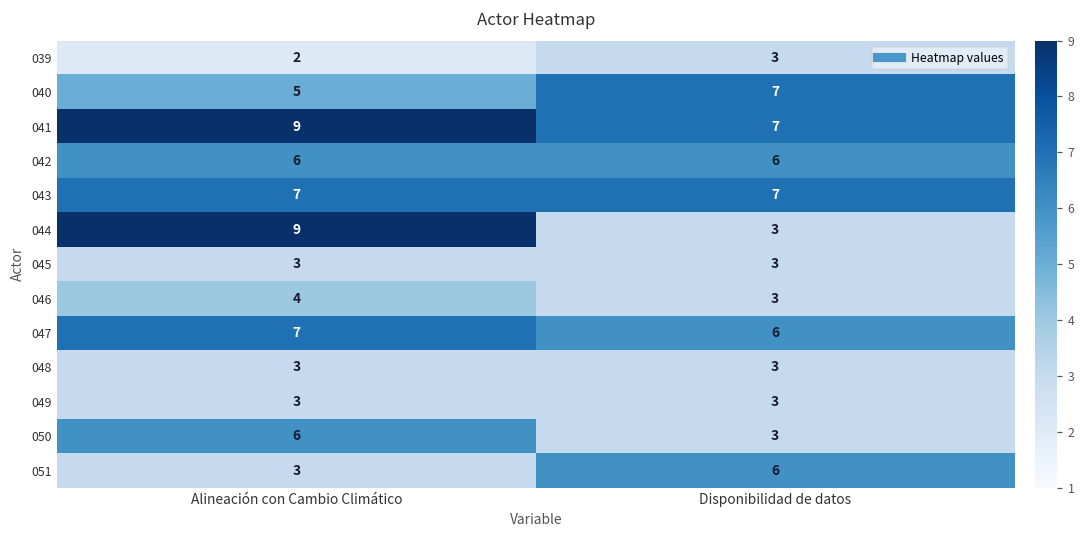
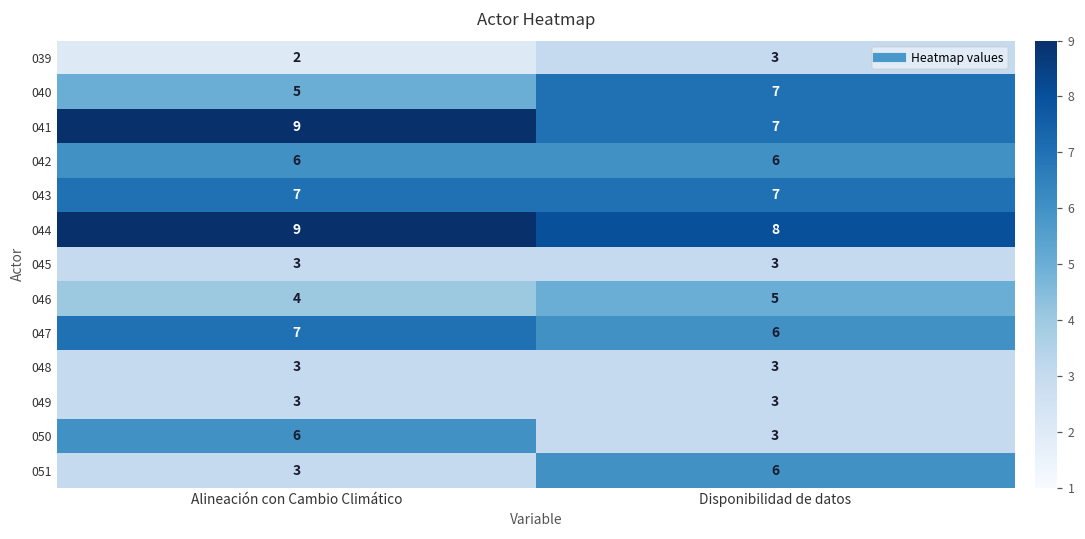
  {
    "039": {
      "Alineación con Cambio Climático": 2,
      "Disponibilidad de datos": 3
    },
    "040": {
      "Alineación con Cambio Climático": 5,
      "Disponibilidad de datos": 7
    },
    "041": {
      "Alineación con Cambio Climático": 9,
      "Disponibilidad de datos": 7
    },
    "042": {
      "Alineación con Cambio Climático": 6,
      "Disponibilidad de datos": 6
    },
    "043": {
      "Alineación con Cambio Climático": 7,
      "Disponibilidad de datos": 7
    },
    "044": {
      "Alineación con Cambio Climático": 9,
-     "Disponibilidad de datos": 3
+     "Disponibilidad de datos": 8
    },
    "045": {
      "Alineación con Cambio Climático": 3,
      "Disponibilidad de datos": 3
    },
    "046": {
      "Alineación con Cambio Climático": 4,
-     "Disponibilidad de datos": 3
+     "Disponibilidad de datos": 5
    },
    "047": {
      "Alineación con Cambio Climático": 7,
      "Disponibilidad de datos": 6
    },
    "048": {
      "Alineación con Cambio Climático": 3,
      "Disponibilidad de datos": 3
    },
    "049": {
      "Alineación con Cambio Climático": 3,
      "Disponibilidad de datos": 3
    },
    "050": {
      "Alineación con Cambio Climático": 6,
      "Disponibilidad de datos": 3
    },
    "051": {
      "Alineación con Cambio Climático": 3,
      "Disponibilidad de datos": 6
    }
  }
